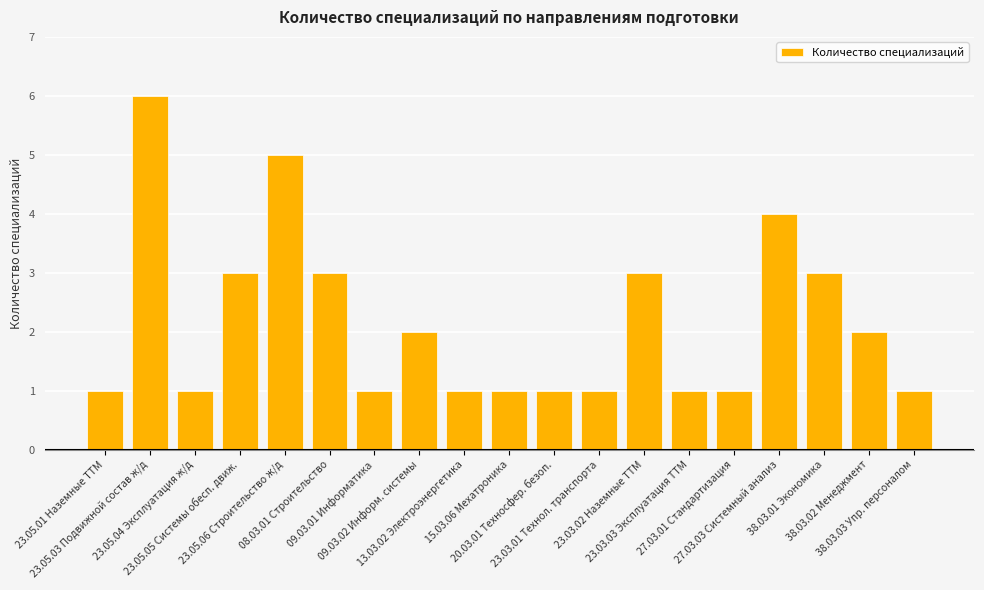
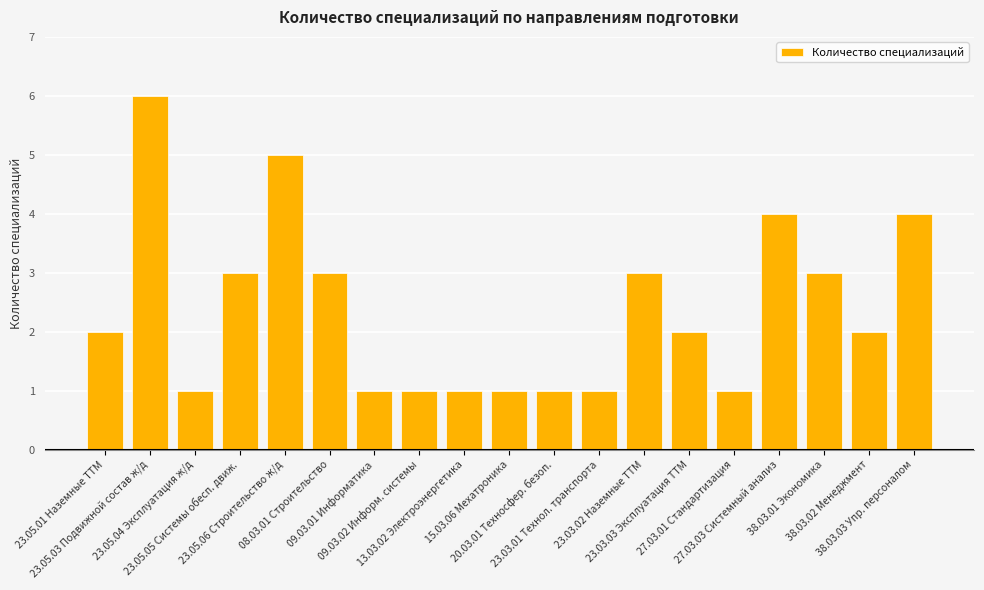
  {
-   "23.05.01 Наземные ТТМ": 1,
+   "23.05.01 Наземные ТТМ": 2,
    "23.05.03 Подвижной состав ж/д": 6,
    "23.05.04 Эксплуатация ж/д": 1,
    "23.05.05 Системы обесп. движ.": 3,
    "23.05.06 Строительство ж/д": 5,
    "08.03.01 Строительство": 3,
    "09.03.01 Информатика": 1,
-   "09.03.02 Информ. системы": 2,
+   "09.03.02 Информ. системы": 1,
    "13.03.02 Электроэнергетика": 1,
    "15.03.06 Мехатроника": 1,
    "20.03.01 Техносфер. безоп.": 1,
    "23.03.01 Технол. транспорта": 1,
    "23.03.02 Наземные ТТМ": 3,
-   "23.03.03 Эксплуатация ТТМ": 1,
+   "23.03.03 Эксплуатация ТТМ": 2,
    "27.03.01 Стандартизация": 1,
    "27.03.03 Системный анализ": 4,
    "38.03.01 Экономика": 3,
    "38.03.02 Менеджмент": 2,
-   "38.03.03 Упр. персоналом": 1
+   "38.03.03 Упр. персоналом": 4
  }
